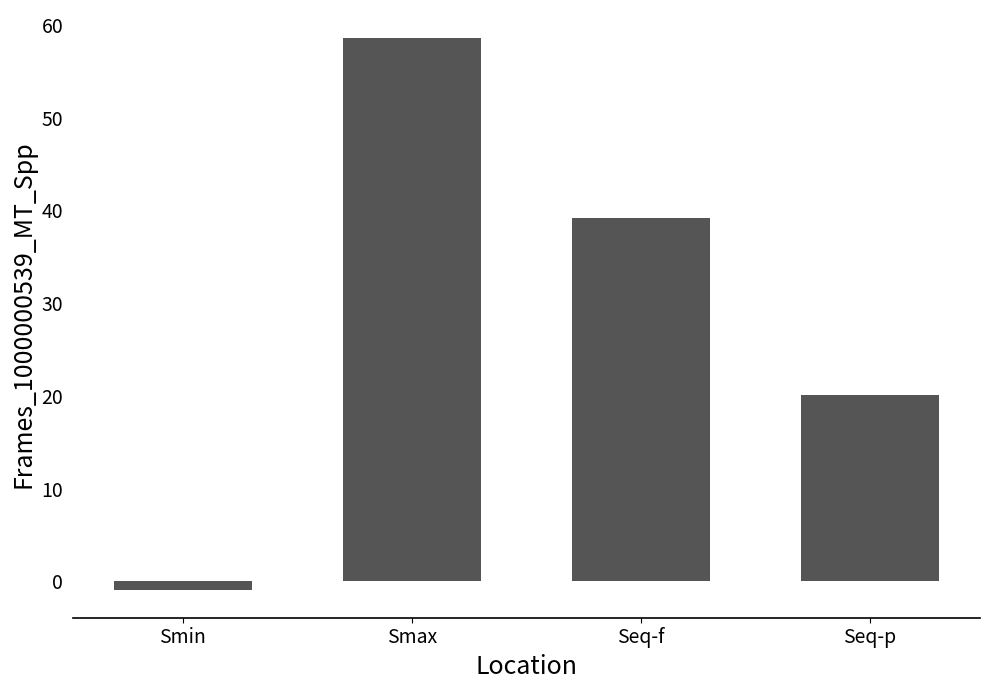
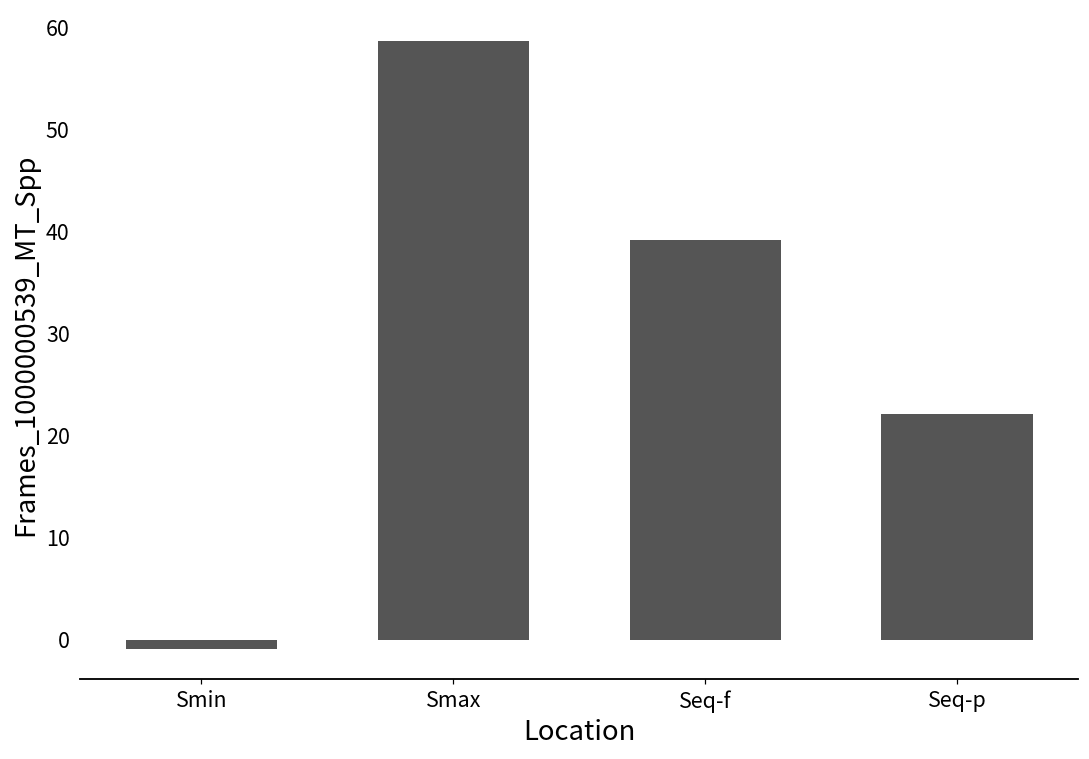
  {
    "Smin": -1,
    "Smax": 59,
    "Seq-f": 39,
-   "Seq-p": 20
+   "Seq-p": 22
  }
